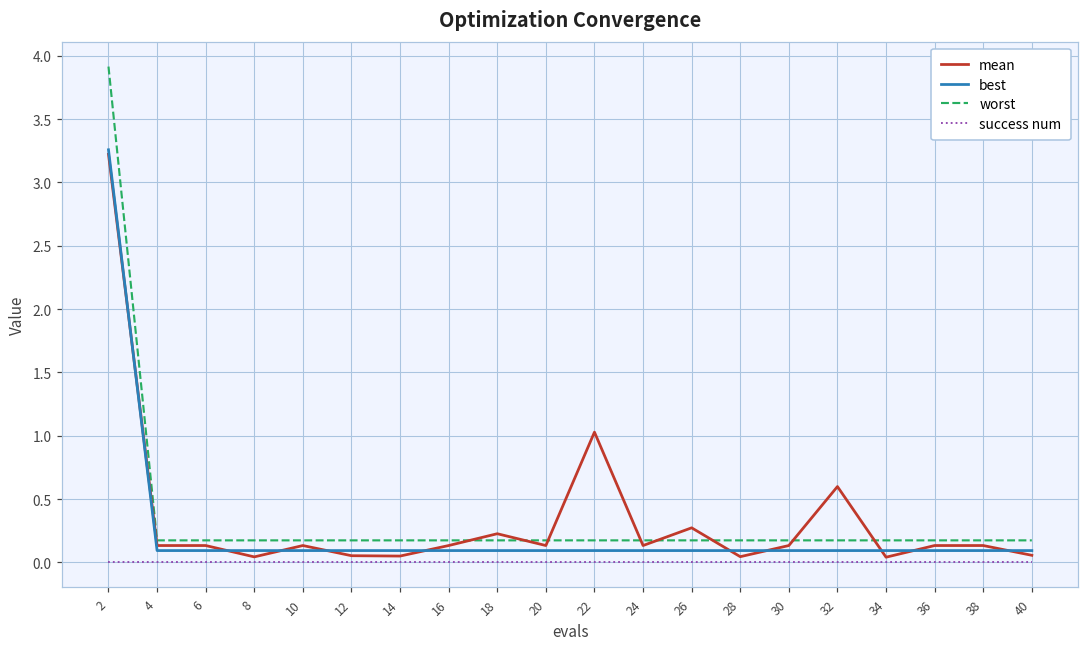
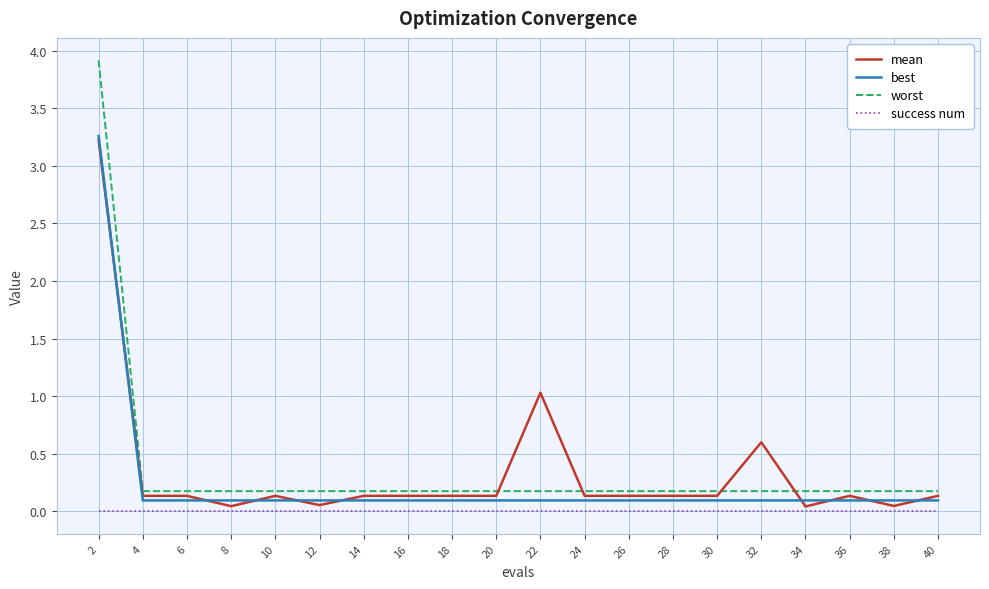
  {
    "mean": {
      "2": 3.22,
      "4": 0.13,
      "6": 0.13,
      "8": 0.04,
      "10": 0.13,
      "12": 0.05,
-     "14": 0.05,
+     "14": 0.13,
      "16": 0.13,
-     "18": 0.23,
+     "18": 0.13,
      "20": 0.13,
      "22": 1.03,
      "24": 0.13,
-     "26": 0.27,
-     "28": 0.05,
+     "26": 0.13,
+     "28": 0.13,
      "30": 0.13,
      "32": 0.60,
      "34": 0.04,
      "36": 0.13,
-     "38": 0.13,
-     "40": 0.06
+     "38": 0.05,
+     "40": 0.13
    },
    "best": {
      "2": 3.26,
      "4": 0.09,
      "6": 0.09,
      "8": 0.09,
      "10": 0.09,
      "12": 0.09,
      "14": 0.09,
      "16": 0.09,
      "18": 0.09,
      "20": 0.09,
      "22": 0.09,
      "24": 0.09,
      "26": 0.09,
      "28": 0.09,
      "30": 0.09,
      "32": 0.09,
      "34": 0.09,
      "36": 0.09,
      "38": 0.09,
      "40": 0.09
    },
    "worst": {
      "2": 3.91,
      "4": 0.17,
      "6": 0.17,
      "8": 0.17,
      "10": 0.17,
      "12": 0.17,
      "14": 0.17,
      "16": 0.17,
      "18": 0.17,
      "20": 0.17,
      "22": 0.17,
      "24": 0.17,
      "26": 0.17,
      "28": 0.17,
      "30": 0.17,
      "32": 0.17,
      "34": 0.17,
      "36": 0.17,
      "38": 0.17,
      "40": 0.17
    },
    "success num": {
      "2": 0.00,
      "4": 0.00,
      "6": 0.00,
      "8": 0.00,
      "10": 0.00,
      "12": 0.00,
      "14": 0.00,
      "16": 0.00,
      "18": 0.00,
      "20": 0.00,
      "22": 0.00,
      "24": 0.00,
      "26": 0.00,
      "28": 0.00,
      "30": 0.00,
      "32": 0.00,
      "34": 0.00,
      "36": 0.00,
      "38": 0.00,
      "40": 0.00
    }
  }
